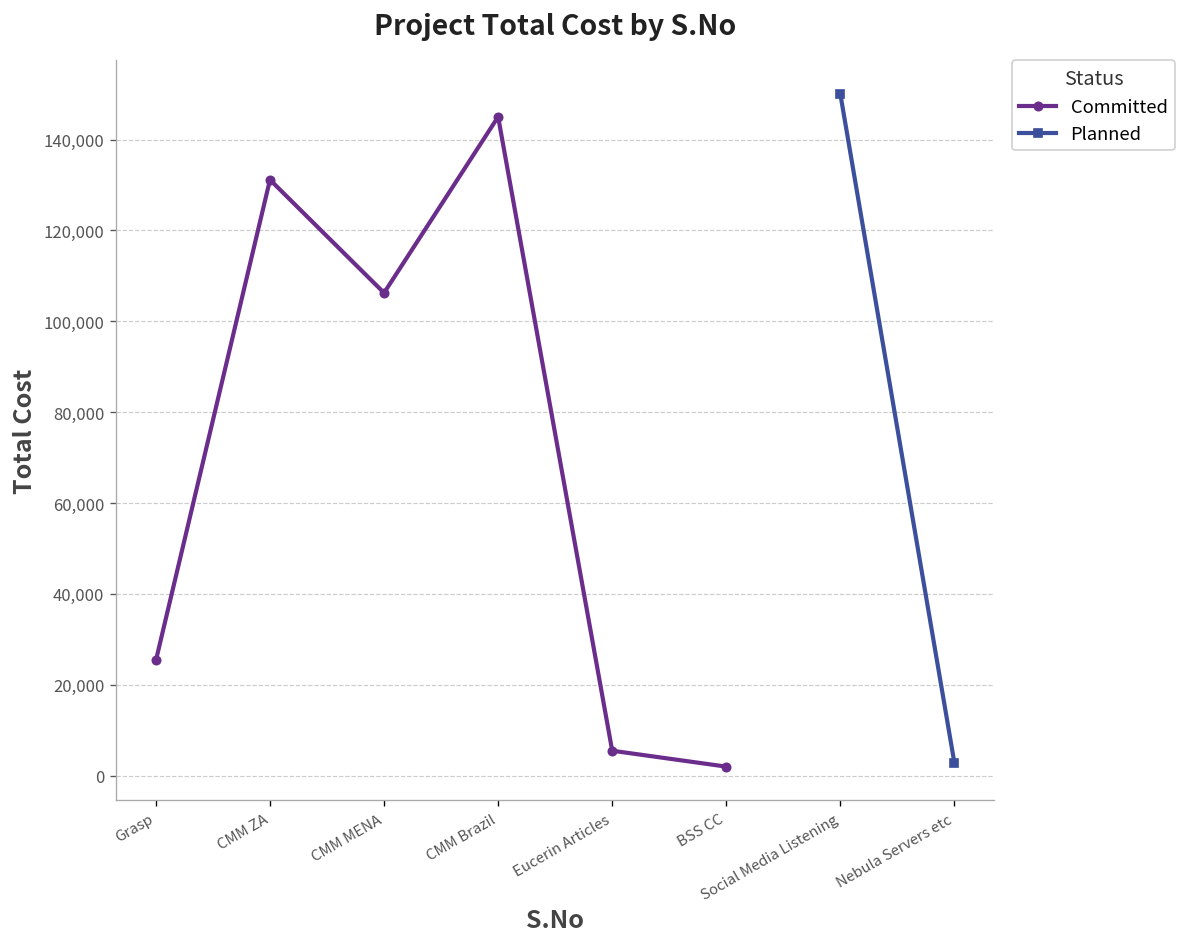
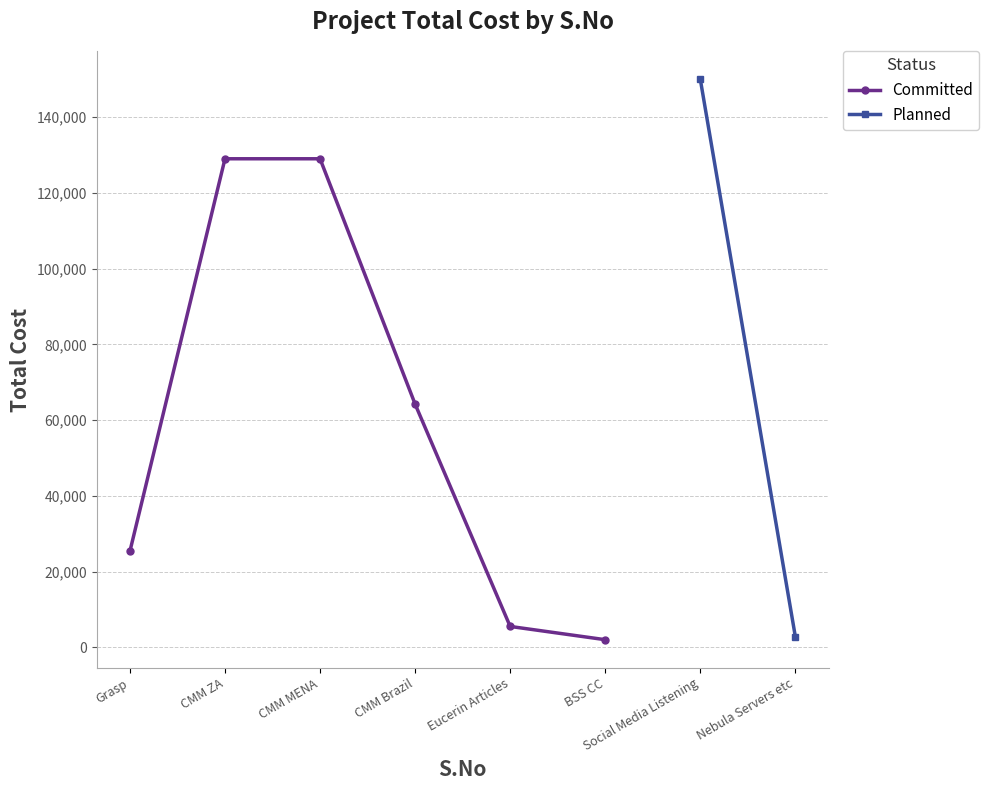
  {
    "Committed": {
      "Grasp": "25,000",
-     "CMM ZA": "131,000",
-     "CMM MENA": "106,000",
-     "CMM Brazil": "145,000",
+     "CMM ZA": "129,000",
+     "CMM MENA": "129,000",
+     "CMM Brazil": "64,000",
      "Eucerin Articles": "6,000",
      "BSS CC": "2,000"
    },
    "Planned": {
      "Social Media Listening": "150,000",
      "Nebula Servers etc": "3,000"
    }
  }
